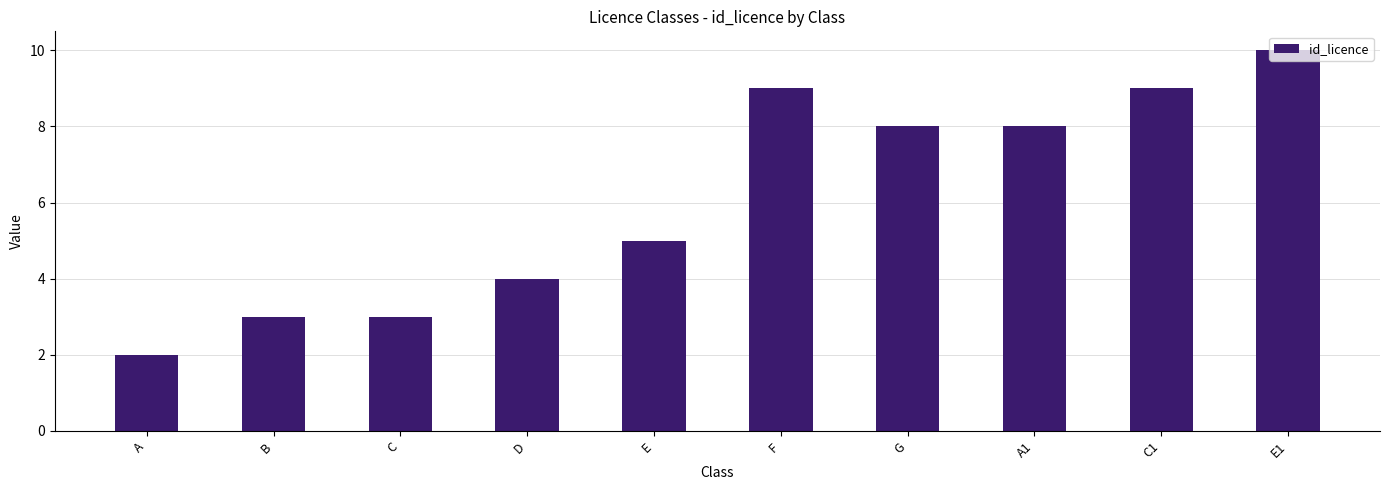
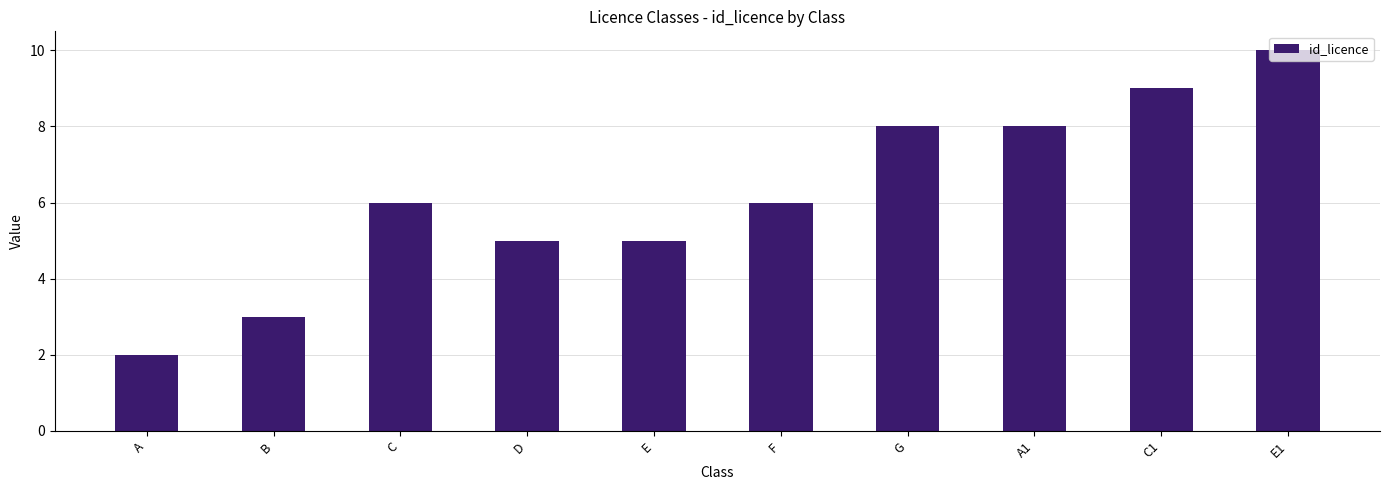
  {
    "A": 2,
    "B": 3,
-   "C": 3,
-   "D": 4,
+   "C": 6,
+   "D": 5,
    "E": 5,
-   "F": 9,
+   "F": 6,
    "G": 8,
    "A1": 8,
    "C1": 9
  }
